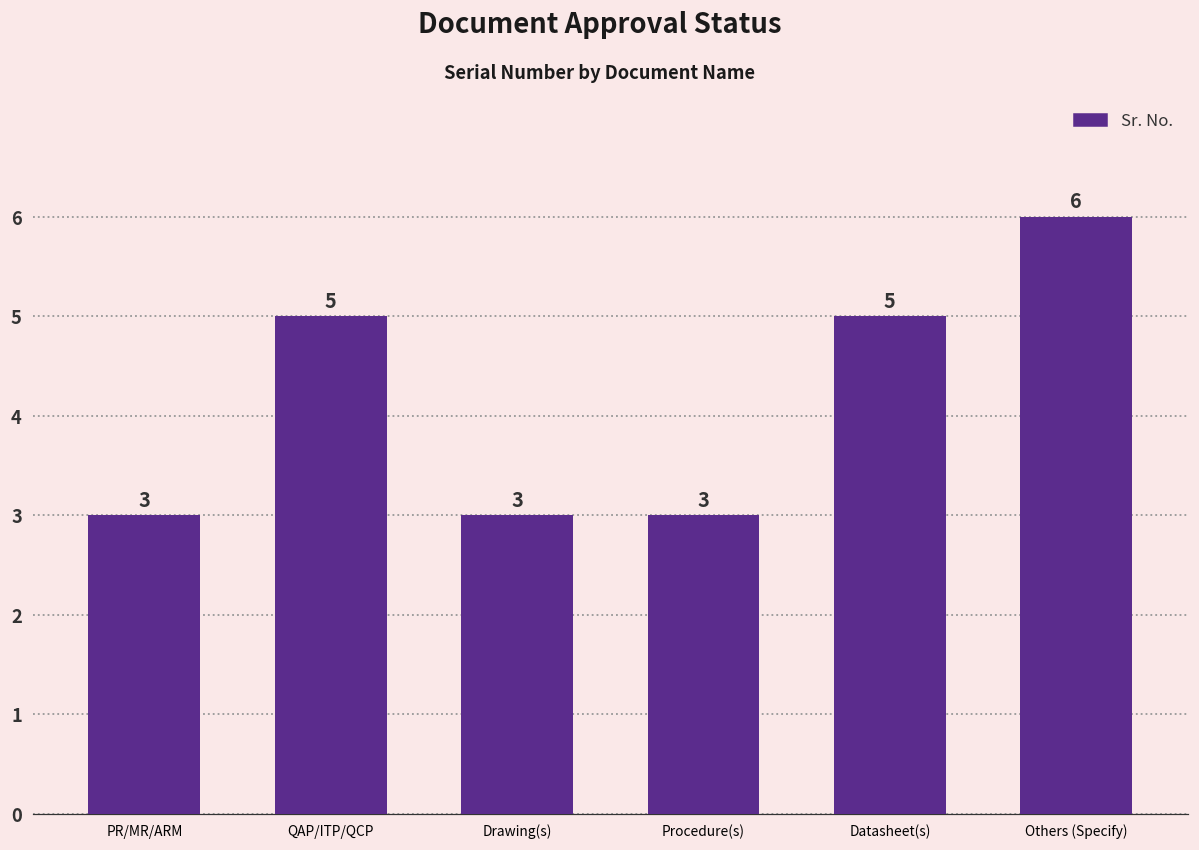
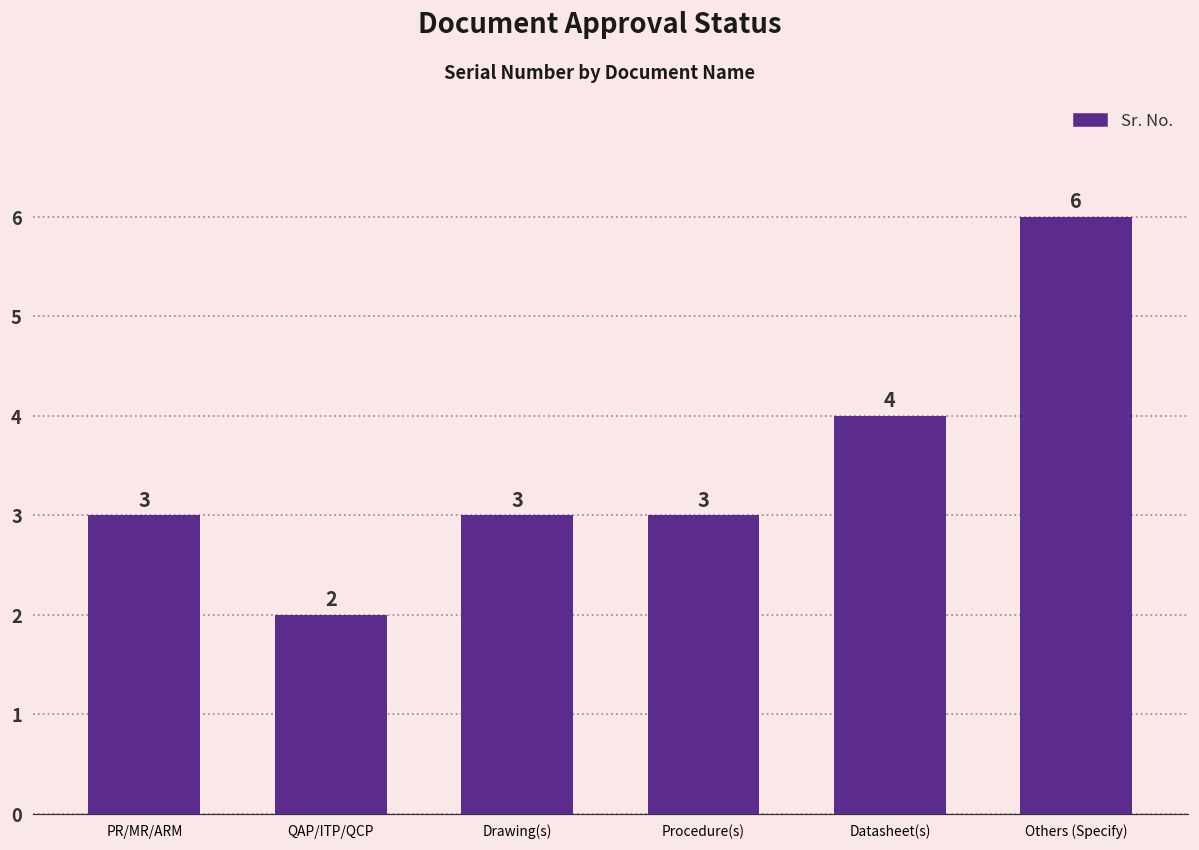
  {
    "PR/MR/ARM": 3,
-   "QAP/ITP/QCP": 5,
+   "QAP/ITP/QCP": 2,
    "Drawing(s)": 3,
    "Procedure(s)": 3,
-   "Datasheet(s)": 5,
+   "Datasheet(s)": 4,
    "Others (Specify)": 6
  }
